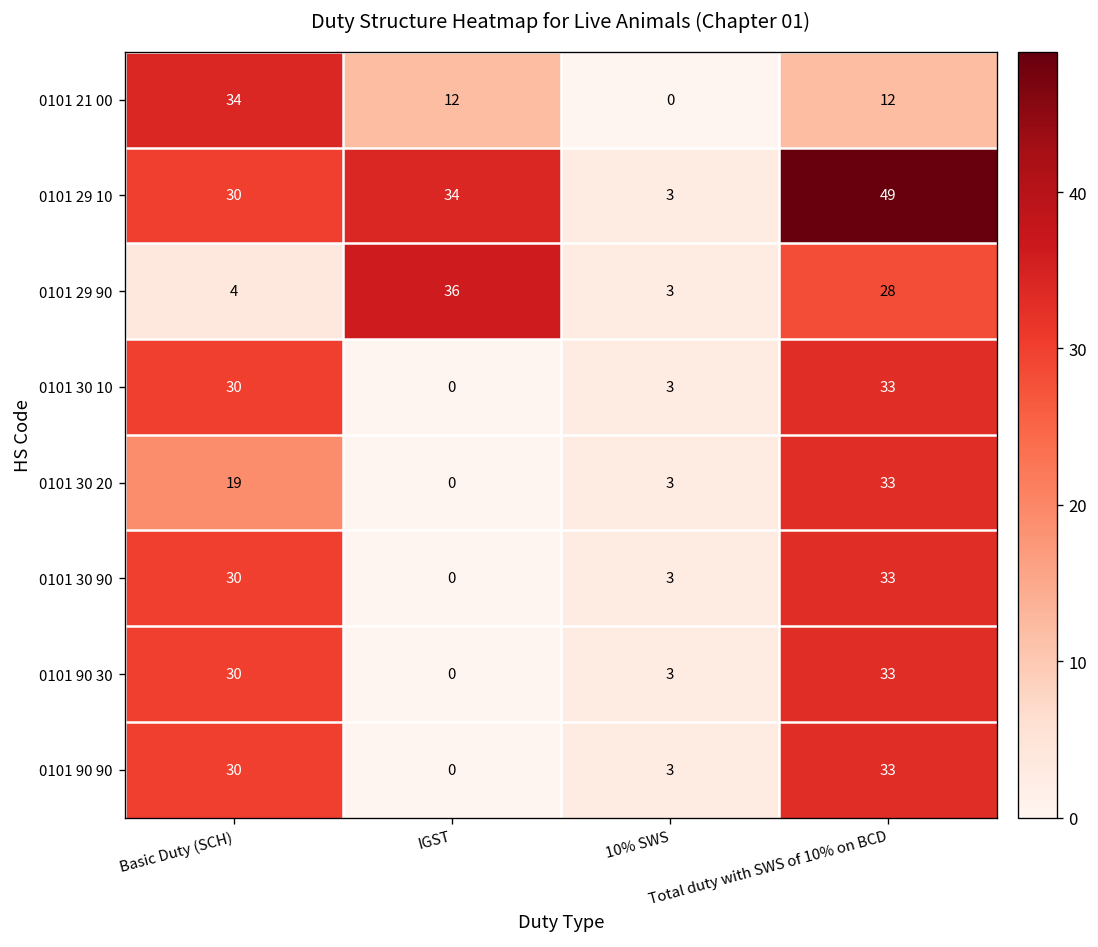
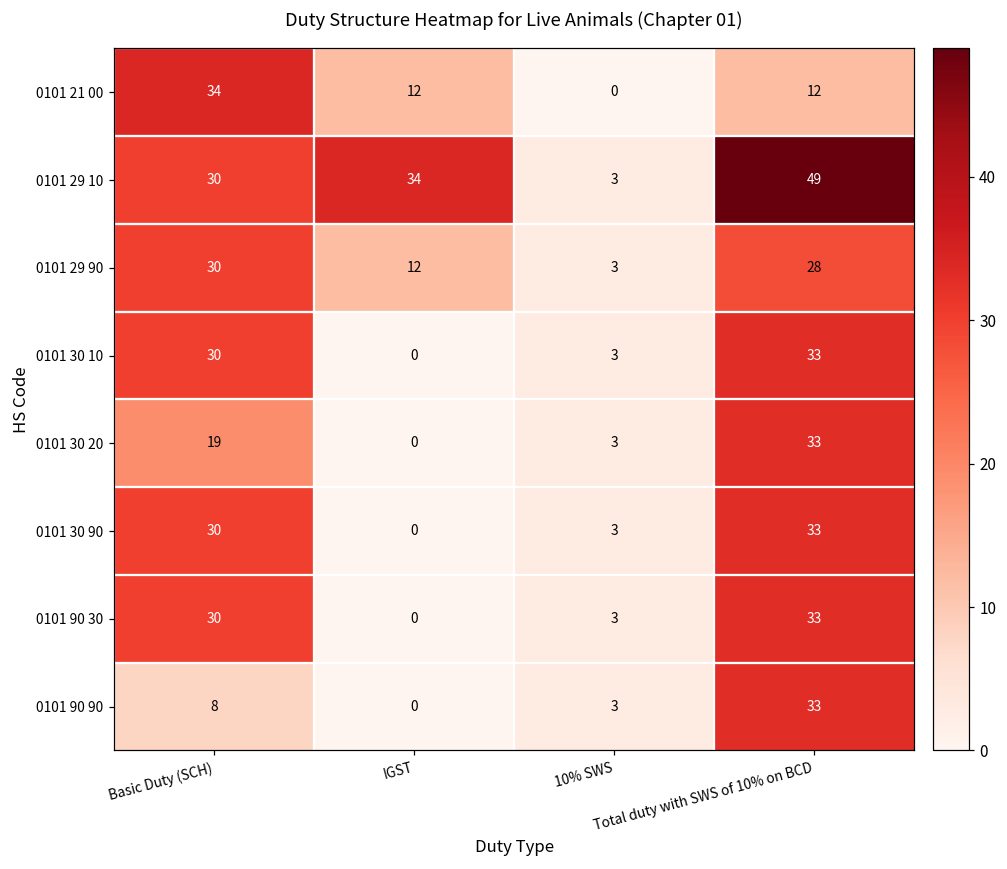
  {
    "0101 21 00": {
      "Basic Duty (SCH)": 34,
      "IGST": 12,
      "10% SWS": 0,
      "Total duty with SWS of 10% on BCD": 12
    },
    "0101 29 10": {
      "Basic Duty (SCH)": 30,
      "IGST": 34,
      "10% SWS": 3,
      "Total duty with SWS of 10% on BCD": 49
    },
    "0101 29 90": {
-     "Basic Duty (SCH)": 4,
-     "IGST": 36,
+     "Basic Duty (SCH)": 30,
+     "IGST": 12,
      "10% SWS": 3,
      "Total duty with SWS of 10% on BCD": 28
    },
    "0101 30 10": {
      "Basic Duty (SCH)": 30,
      "IGST": 0,
      "10% SWS": 3,
      "Total duty with SWS of 10% on BCD": 33
    },
    "0101 30 20": {
      "Basic Duty (SCH)": 19,
      "IGST": 0,
      "10% SWS": 3,
      "Total duty with SWS of 10% on BCD": 33
    },
    "0101 30 90": {
      "Basic Duty (SCH)": 30,
      "IGST": 0,
      "10% SWS": 3,
      "Total duty with SWS of 10% on BCD": 33
    },
    "0101 90 30": {
      "Basic Duty (SCH)": 30,
      "IGST": 0,
      "10% SWS": 3,
      "Total duty with SWS of 10% on BCD": 33
    },
    "0101 90 90": {
-     "Basic Duty (SCH)": 30,
+     "Basic Duty (SCH)": 8,
      "IGST": 0,
      "10% SWS": 3,
      "Total duty with SWS of 10% on BCD": 33
    }
  }
